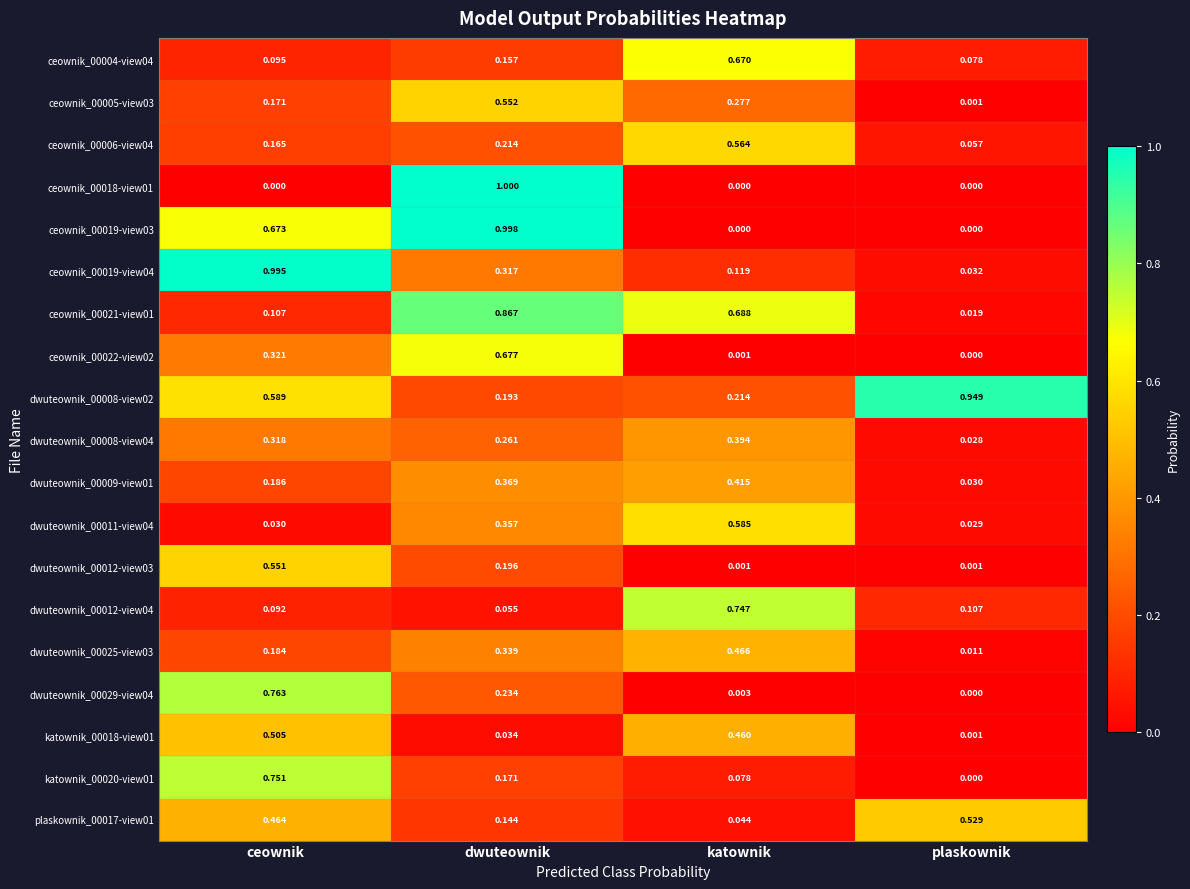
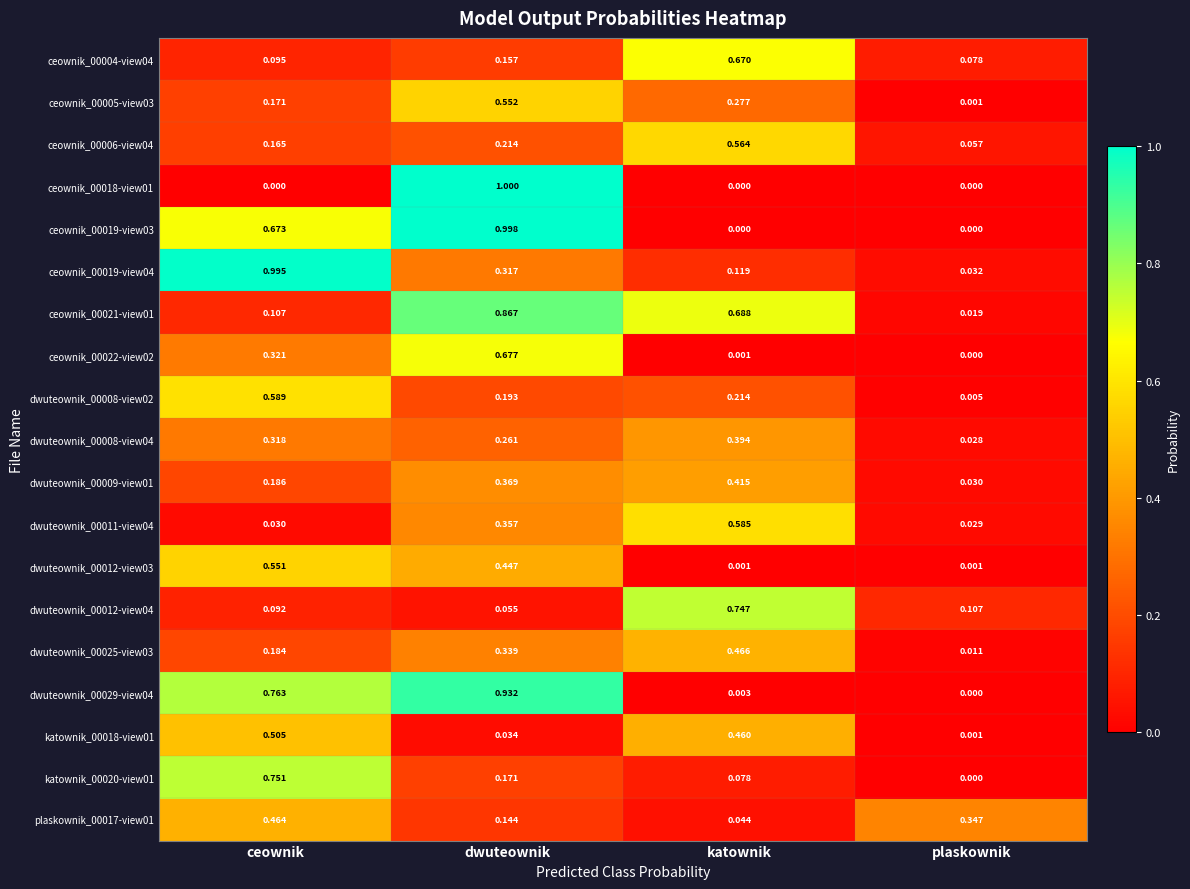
  {
    "ceownik_00004-view04": {
      "ceownik": 0.095,
      "dwuteownik": 0.157,
      "katownik": 0.670,
      "plaskownik": 0.078
    },
    "ceownik_00005-view03": {
      "ceownik": 0.171,
      "dwuteownik": 0.552,
      "katownik": 0.277,
      "plaskownik": 0.001
    },
    "ceownik_00006-view04": {
      "ceownik": 0.165,
      "dwuteownik": 0.214,
      "katownik": 0.564,
      "plaskownik": 0.057
    },
    "ceownik_00018-view01": {
      "ceownik": 0.000,
      "dwuteownik": 1.000,
      "katownik": 0.000,
      "plaskownik": 0.000
    },
    "ceownik_00019-view03": {
      "ceownik": 0.673,
      "dwuteownik": 0.998,
      "katownik": 0.000,
      "plaskownik": 0.000
    },
    "ceownik_00019-view04": {
      "ceownik": 0.995,
      "dwuteownik": 0.317,
      "katownik": 0.119,
      "plaskownik": 0.032
    },
    "ceownik_00021-view01": {
      "ceownik": 0.107,
      "dwuteownik": 0.867,
      "katownik": 0.688,
      "plaskownik": 0.019
    },
    "ceownik_00022-view02": {
      "ceownik": 0.321,
      "dwuteownik": 0.677,
      "katownik": 0.001,
      "plaskownik": 0.000
    },
    "dwuteownik_00008-view02": {
      "ceownik": 0.589,
      "dwuteownik": 0.193,
      "katownik": 0.214,
-     "plaskownik": 0.949
+     "plaskownik": 0.005
    },
    "dwuteownik_00008-view04": {
      "ceownik": 0.318,
      "dwuteownik": 0.261,
      "katownik": 0.394,
      "plaskownik": 0.028
    },
    "dwuteownik_00009-view01": {
      "ceownik": 0.186,
      "dwuteownik": 0.369,
      "katownik": 0.415,
      "plaskownik": 0.030
    },
    "dwuteownik_00011-view04": {
      "ceownik": 0.030,
      "dwuteownik": 0.357,
      "katownik": 0.585,
      "plaskownik": 0.029
    },
    "dwuteownik_00012-view03": {
      "ceownik": 0.551,
-     "dwuteownik": 0.196,
+     "dwuteownik": 0.447,
      "katownik": 0.001,
      "plaskownik": 0.001
    },
    "dwuteownik_00012-view04": {
      "ceownik": 0.092,
      "dwuteownik": 0.055,
      "katownik": 0.747,
      "plaskownik": 0.107
    },
    "dwuteownik_00025-view03": {
      "ceownik": 0.184,
      "dwuteownik": 0.339,
      "katownik": 0.466,
      "plaskownik": 0.011
    },
    "dwuteownik_00029-view04": {
      "ceownik": 0.763,
-     "dwuteownik": 0.234,
+     "dwuteownik": 0.932,
      "katownik": 0.003,
      "plaskownik": 0.000
    },
    "katownik_00018-view01": {
      "ceownik": 0.505,
      "dwuteownik": 0.034,
      "katownik": 0.460,
      "plaskownik": 0.001
    },
    "katownik_00020-view01": {
      "ceownik": 0.751,
      "dwuteownik": 0.171,
      "katownik": 0.078,
      "plaskownik": 0.000
    },
    "plaskownik_00017-view01": {
      "ceownik": 0.464,
      "dwuteownik": 0.144,
      "katownik": 0.044,
-     "plaskownik": 0.529
+     "plaskownik": 0.347
    }
  }
